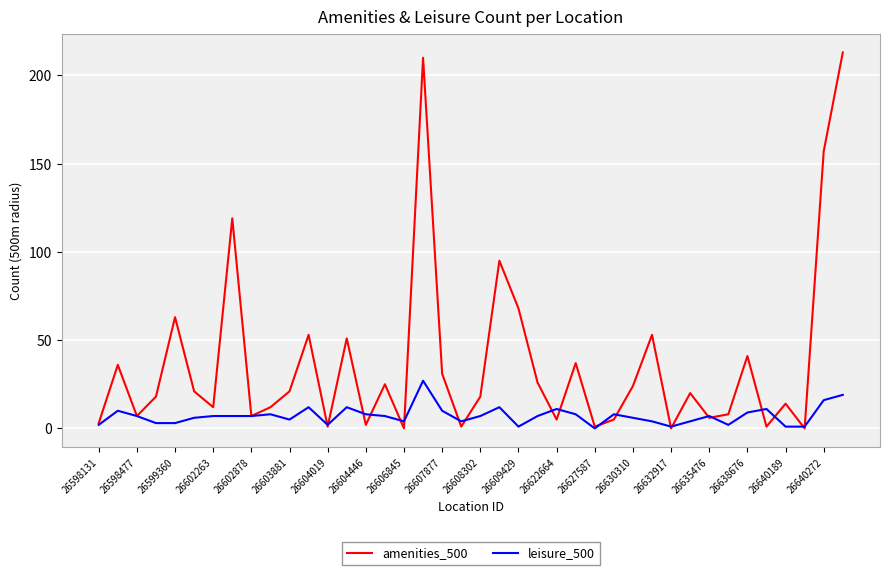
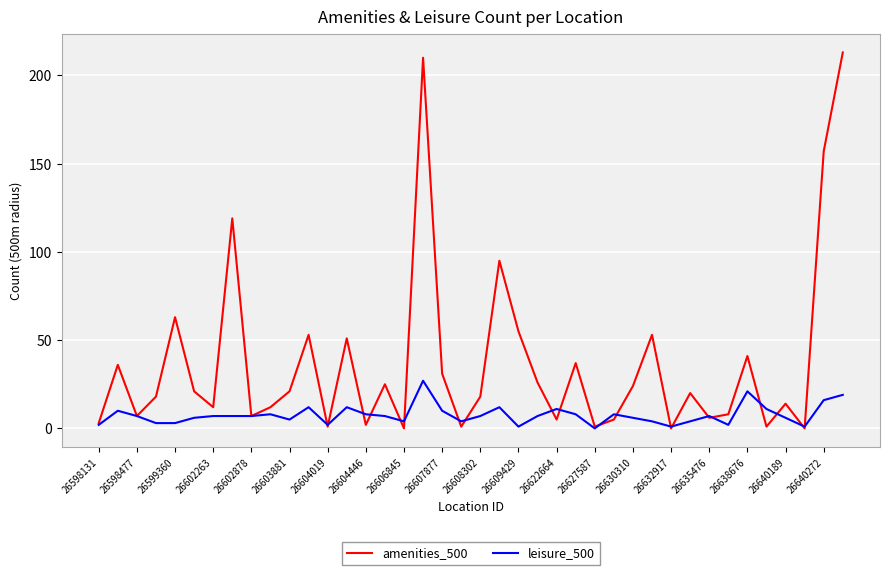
  {
    "amenities_500": {
      "26599360": 63,
      "26602263": 12,
      "26603881": 21,
      "26604446": 2,
      "26606845": 0,
      "26607877": 31,
      "26608302": 18,
-     "26609429": 68,
+     "26609429": 55,
      "26622664": 5,
      "26630310": 24,
      "26638676": 41,
      "26640189": 14,
      "26640272": 157
    },
    "leisure_500": {
      "26599360": 3,
      "26602263": 7,
      "26603881": 5,
      "26604446": 8,
      "26606845": 4,
      "26607877": 10,
      "26608302": 7,
      "26609429": 1,
      "26622664": 11,
      "26630310": 6,
-     "26638676": 9,
-     "26640189": 1,
+     "26638676": 21,
+     "26640189": 6,
      "26640272": 16
    }
  }
